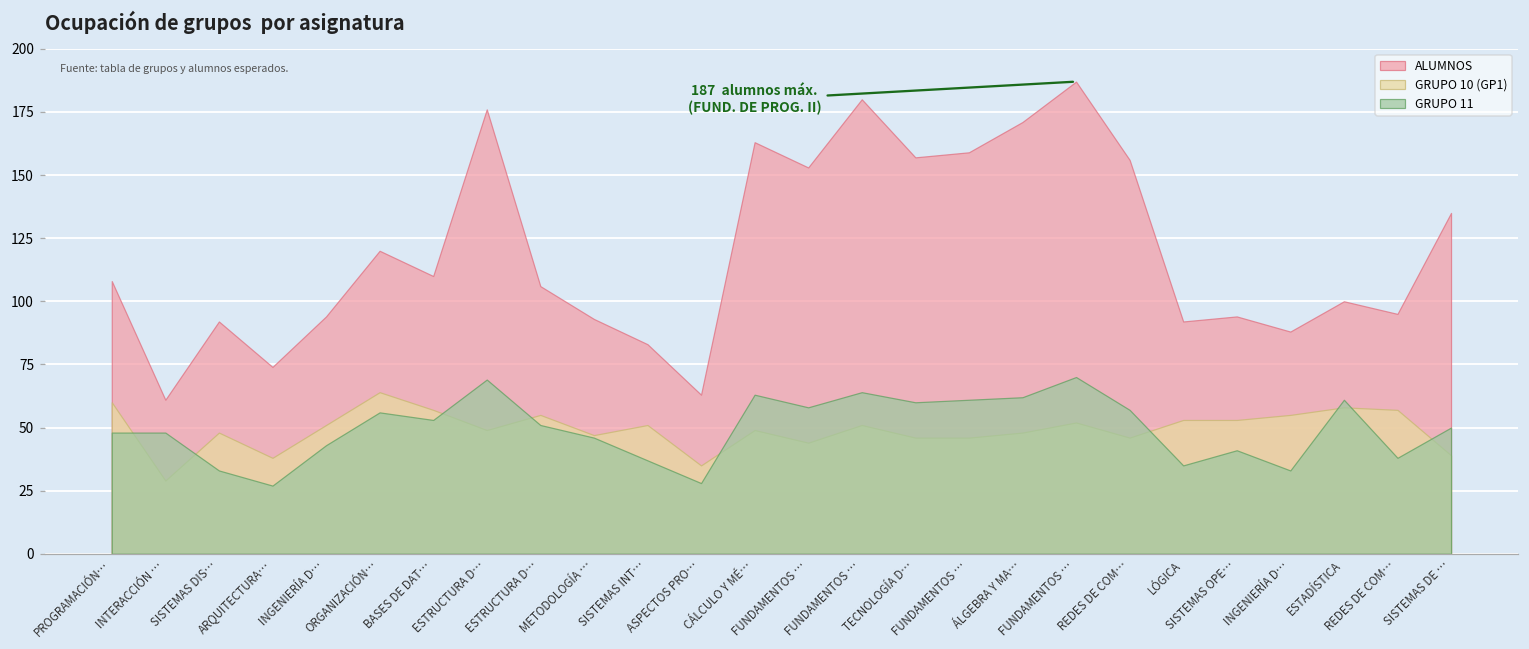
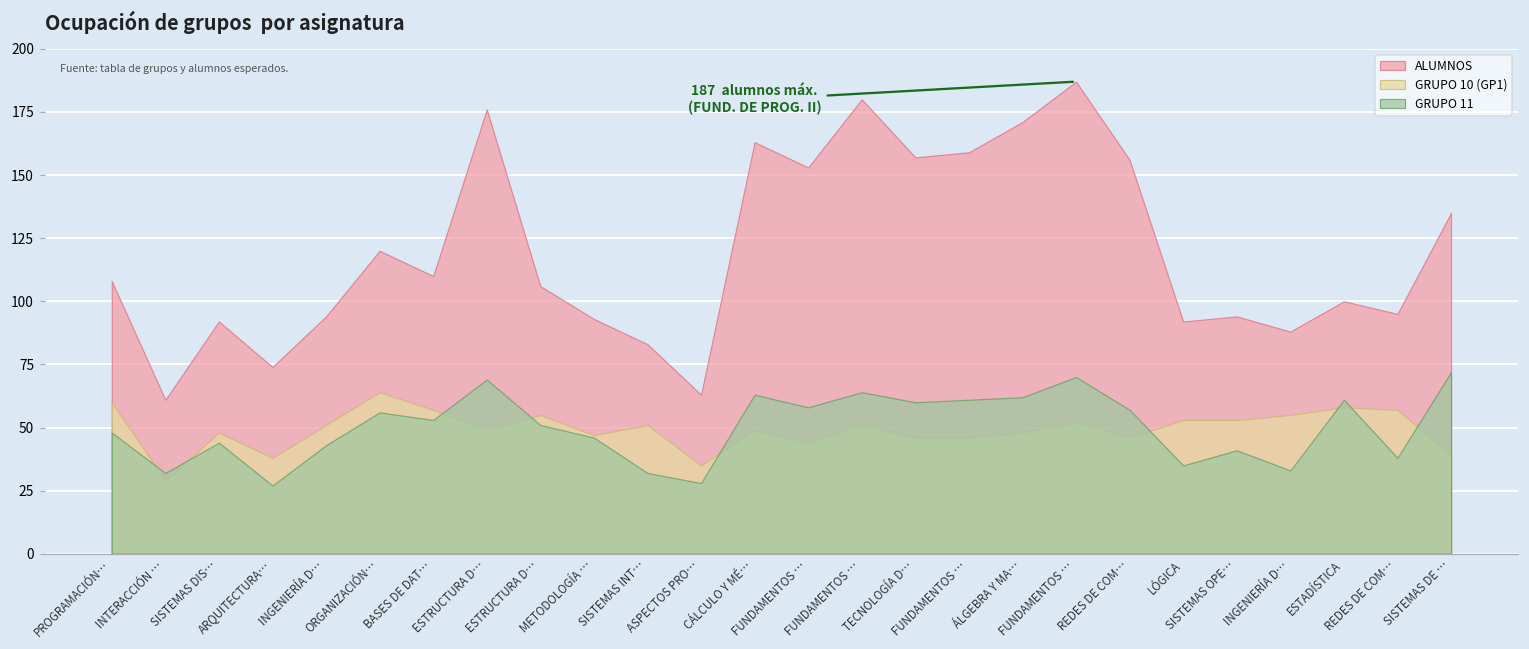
  {
    "GRUPO 11": {
      "PROGRAMACIÓN…": 48,
-     "INTERACCIÓN …": 48,
-     "SISTEMAS DIS…": 33,
+     "INTERACCIÓN …": 32,
+     "SISTEMAS DIS…": 44,
      "ARQUITECTURA…": 27,
      "ORGANIZACIÓN…": 56,
      "BASES DE DAT…": 53,
-     "SISTEMAS INT…": 37,
+     "SISTEMAS INT…": 32,
      "ASPECTOS PRO…": 28,
      "CÁLCULO Y MÉ…": 63,
      "TECNOLOGÍA D…": 60,
      "ÁLGEBRA Y MA…": 62,
      "LÓGICA": 35,
      "SISTEMAS OPE…": 41,
      "ESTADÍSTICA": 61,
-     "SISTEMAS DE …": 50
+     "SISTEMAS DE …": 72
    }
  }
